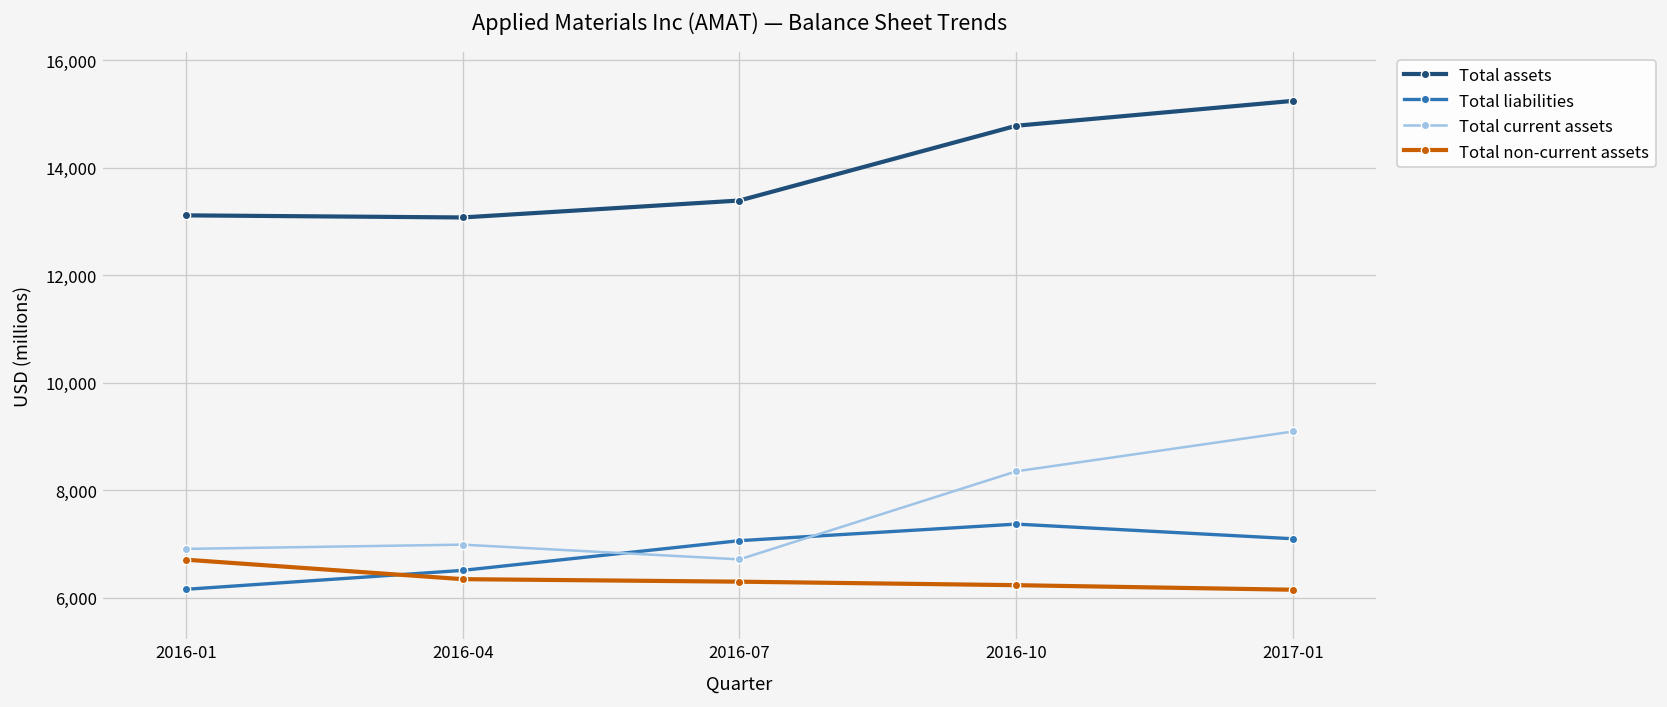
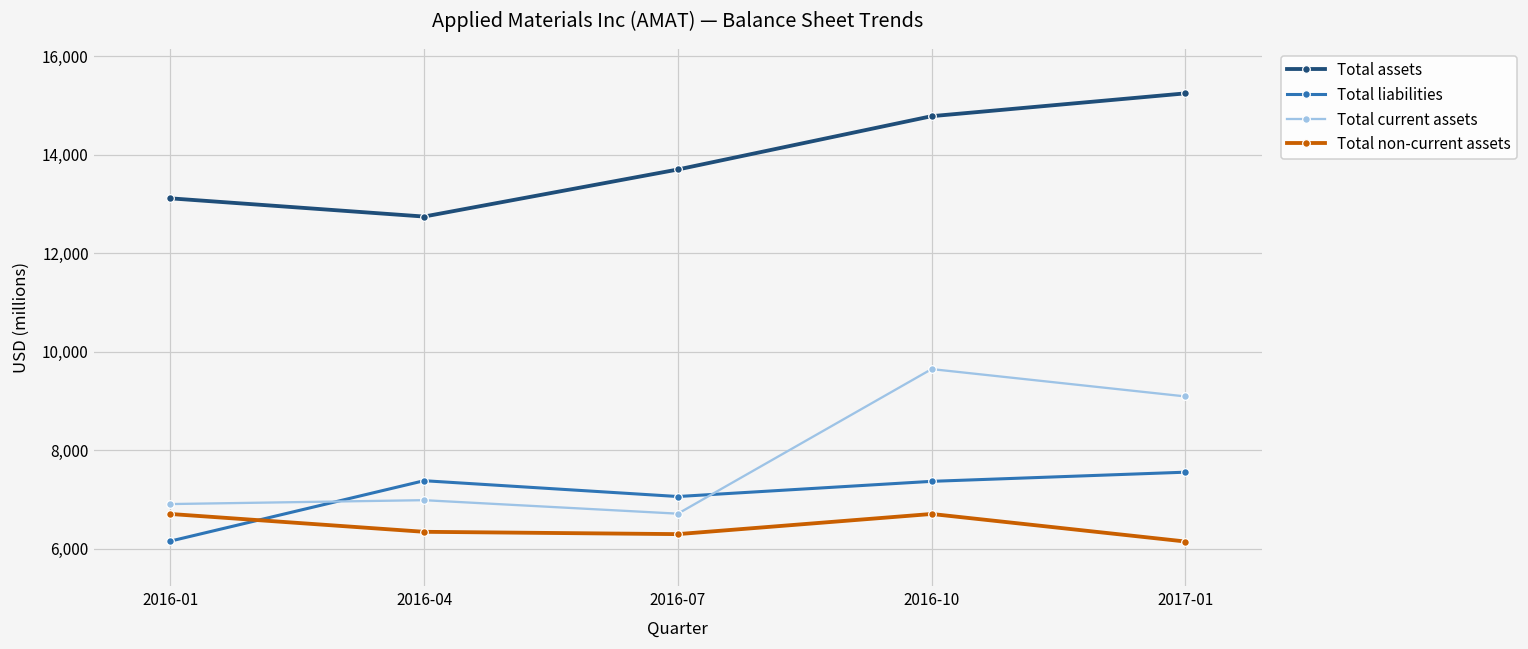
  {
    "Total assets": {
      "2016-01": "13,100",
-     "2016-04": "13,100",
-     "2016-07": "13,400",
+     "2016-04": "12,700",
+     "2016-07": "13,700",
      "2016-10": "14,800",
      "2017-01": "15,200"
    },
    "Total liabilities": {
      "2016-01": "6,200",
-     "2016-04": "6,500",
+     "2016-04": "7,400",
      "2016-07": "7,100",
      "2016-10": "7,400",
-     "2017-01": "7,100"
+     "2017-01": "7,600"
    },
    "Total current assets": {
      "2016-01": "6,900",
      "2016-04": "7,000",
      "2016-07": "6,700",
-     "2016-10": "8,400",
+     "2016-10": "9,600",
      "2017-01": "9,100"
    },
    "Total non-current assets": {
      "2016-01": "6,700",
      "2016-04": "6,300",
      "2016-07": "6,300",
-     "2016-10": "6,200",
+     "2016-10": "6,700",
      "2017-01": "6,200"
    }
  }
